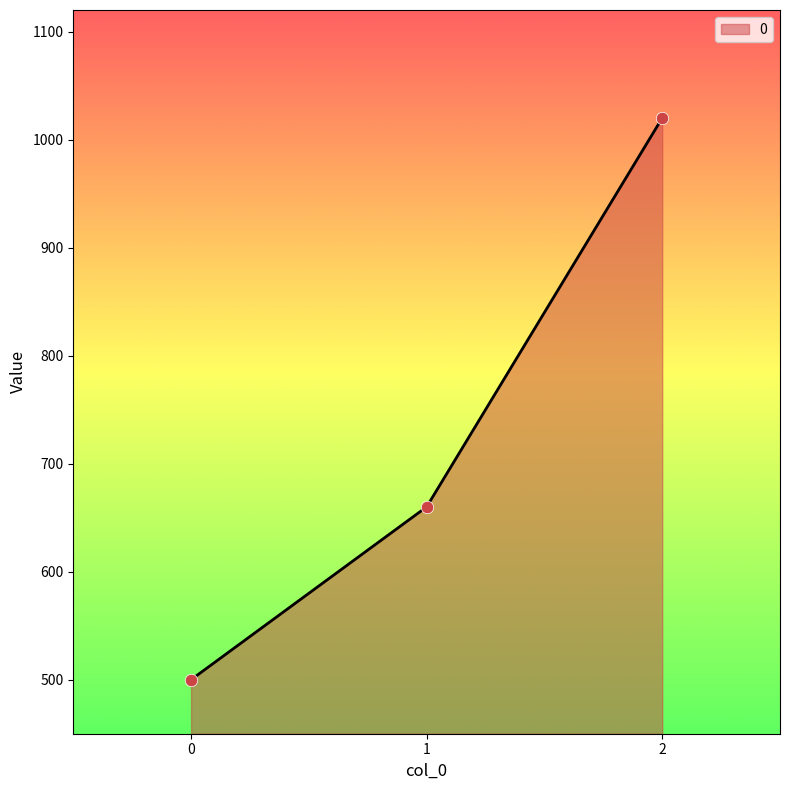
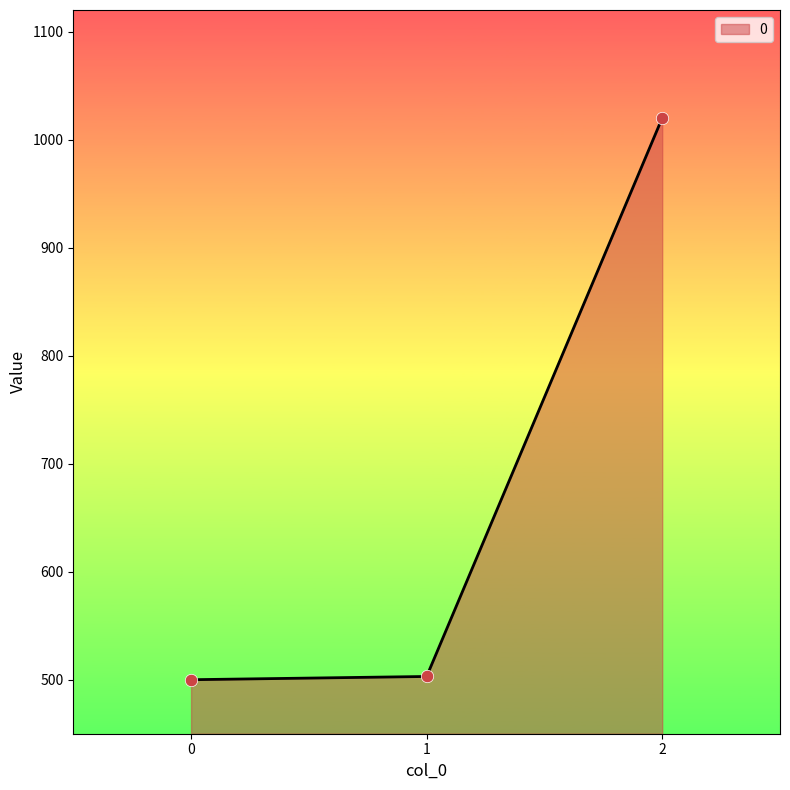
  {
    "0": 500,
-   "1": 660,
+   "1": 503,
    "2": 1020
  }
